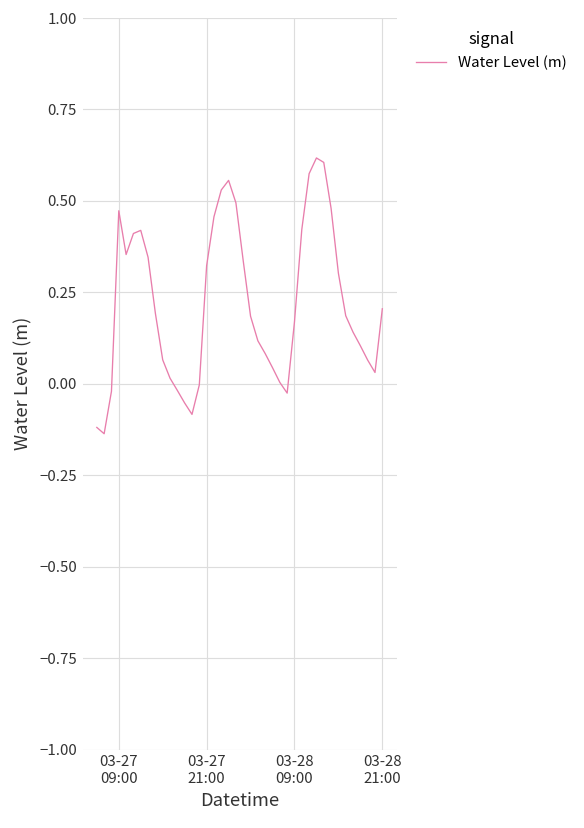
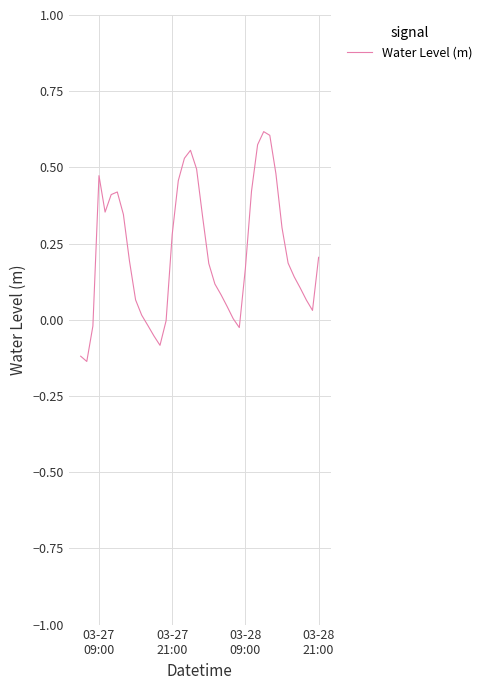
  {
    "03-27 09:00": 0.47,
-   "03-27 21:00": 0.32,
+   "03-27 21:00": 0.28,
    "03-28 09:00": 0.17,
    "03-28 21:00": 0.20
  }
